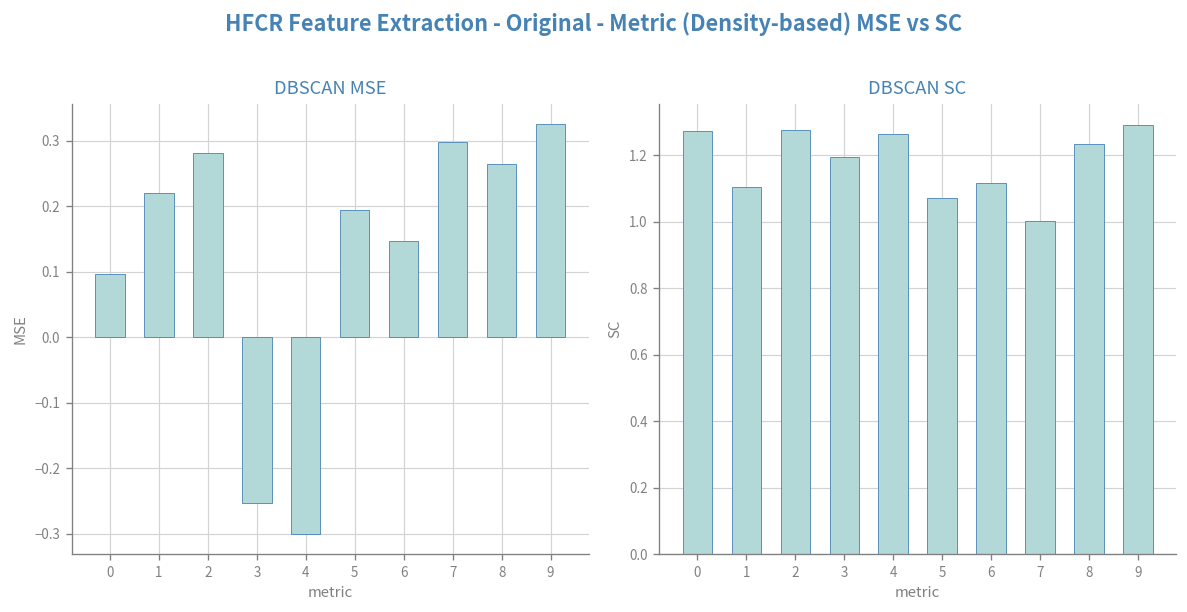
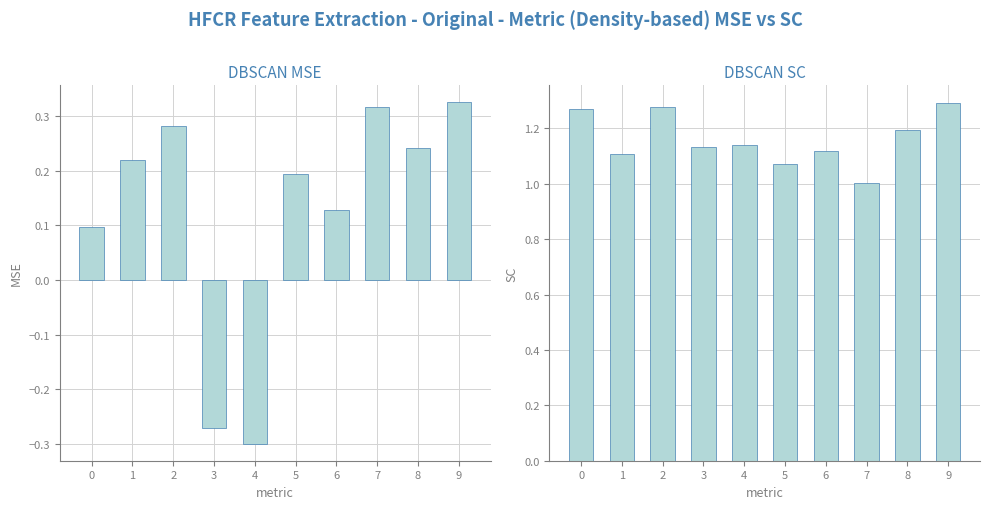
  {
    "DBSCAN MSE": {
      "0": 0.10,
      "1": 0.22,
      "2": 0.28,
-     "3": -0.25,
+     "3": -0.27,
      "4": -0.30,
      "5": 0.19,
-     "6": 0.15,
-     "7": 0.30,
-     "8": 0.26,
+     "6": 0.13,
+     "7": 0.32,
+     "8": 0.24,
      "9": 0.33
    },
    "DBSCAN SC": {
      "0": 1.27,
      "1": 1.11,
      "2": 1.28,
-     "3": 1.20,
-     "4": 1.26,
+     "3": 1.13,
+     "4": 1.14,
      "5": 1.07,
      "6": 1.12,
      "7": 1.00,
-     "8": 1.23,
+     "8": 1.19,
      "9": 1.29
    }
  }
